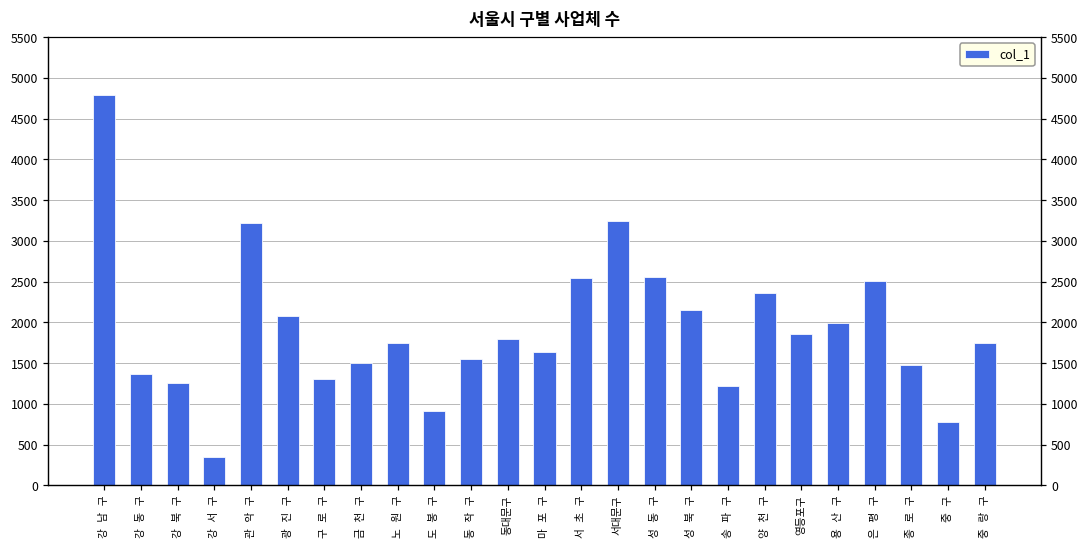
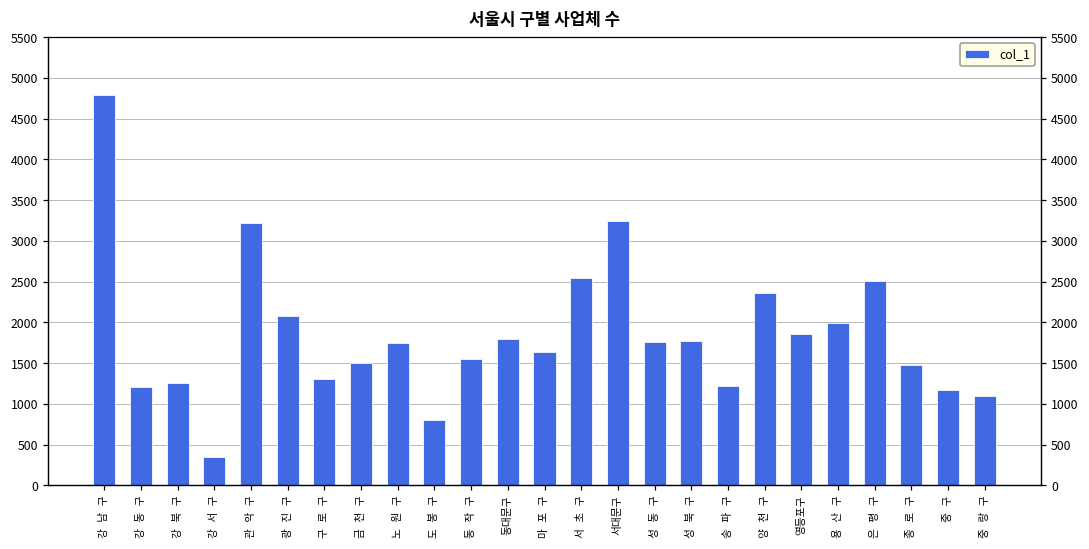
  {
    "강 남 구": 4800,
-   "강 동 구": 1400,
+   "강 동 구": 1200,
    "강 북 구": 1300,
    "강 서 구": 300,
    "관 악 구": 3200,
    "광 진 구": 2100,
    "구 로 구": 1300,
    "금 천 구": 1500,
    "노 원 구": 1800,
-   "도 봉 구": 900,
+   "도 봉 구": 800,
    "동 작 구": 1600,
    "동대문구": 1800,
    "마 포 구": 1600,
    "서 초 구": 2500,
    "서대문구": 3200,
-   "성 동 구": 2600,
-   "성 북 구": 2200,
+   "성 동 구": 1800,
+   "성 북 구": 1800,
    "송 파 구": 1200,
    "양 천 구": 2400,
    "영등포구": 1900,
    "용 산 구": 2000,
    "은 평 구": 2500,
    "종 로 구": 1500,
-   "중 구": 800,
-   "중 랑 구": 1700
+   "중 구": 1200,
+   "중 랑 구": 1100
  }
